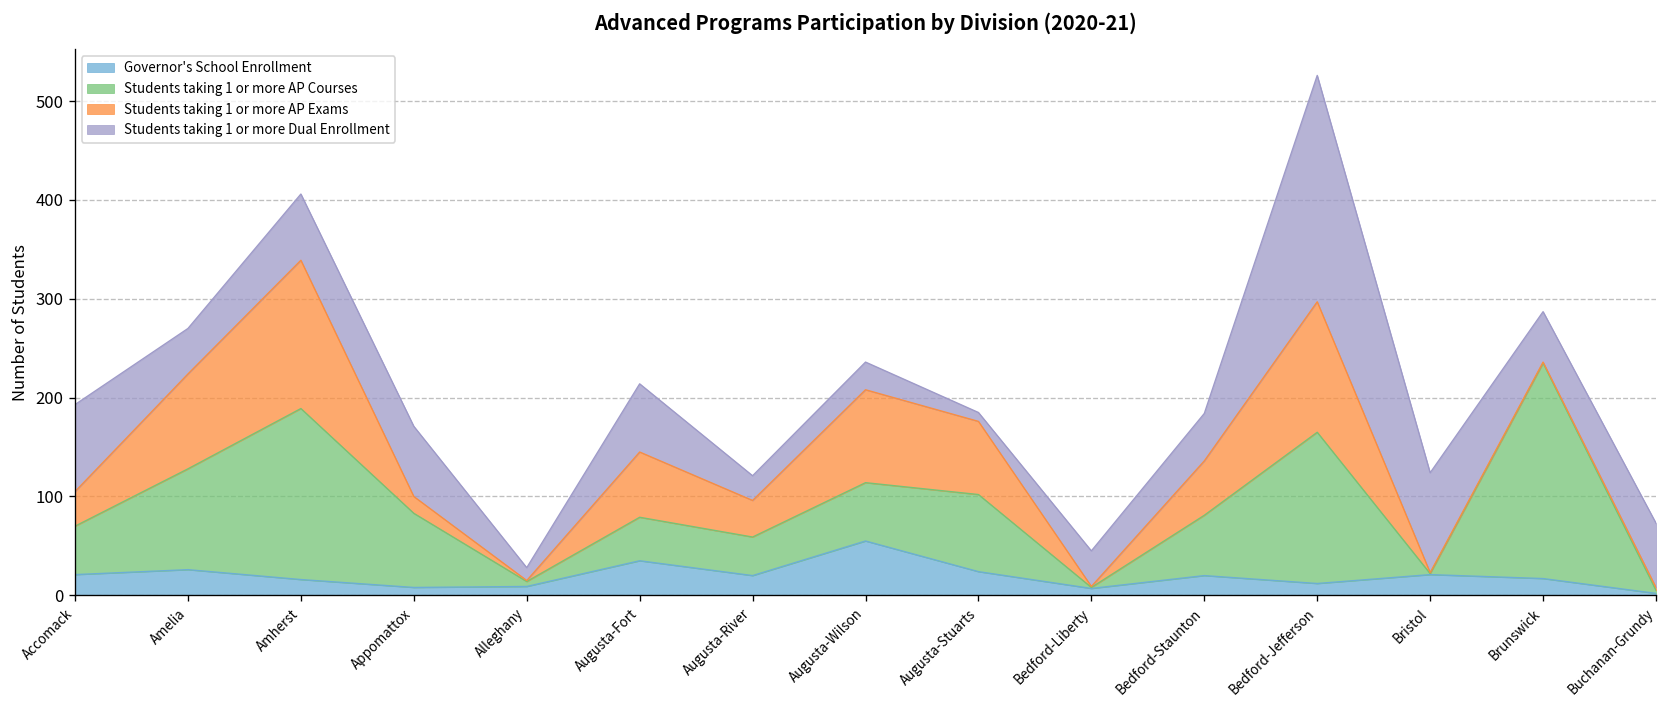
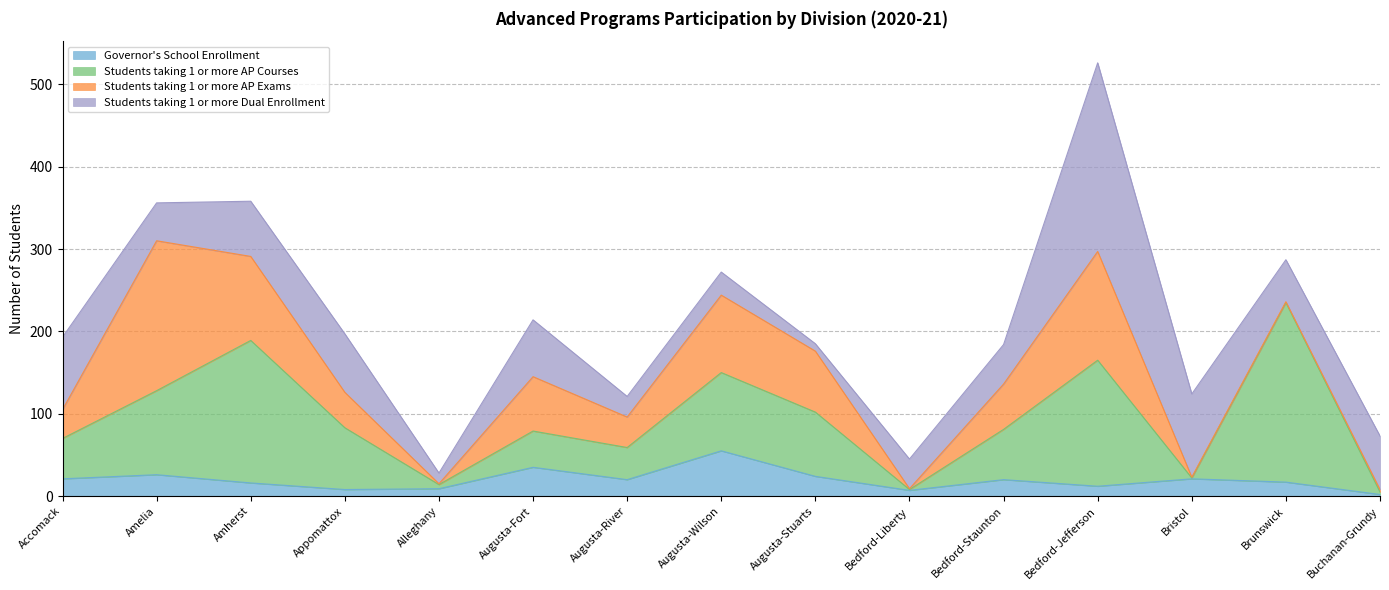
  {
    "Students taking 1 or more AP Courses": {
      "Accomack": 50,
      "Amelia": 100,
      "Amherst": 170,
      "Appomattox": 80,
      "Augusta-Fort": 40,
      "Augusta-River": 40,
-     "Augusta-Wilson": 60,
+     "Augusta-Wilson": 100,
      "Augusta-Stuarts": 80,
      "Bedford-Staunton": 60,
      "Bedford-Jefferson": 150
    },
    "Students taking 1 or more AP Exams": {
      "Accomack": 40,
-     "Amelia": 100,
-     "Amherst": 150,
-     "Appomattox": 20,
+     "Amelia": 180,
+     "Amherst": 100,
+     "Appomattox": 40,
      "Augusta-Fort": 70,
      "Augusta-River": 40,
      "Augusta-Wilson": 90,
      "Augusta-Stuarts": 70,
      "Bedford-Staunton": 60,
      "Bedford-Jefferson": 130
    }
  }
